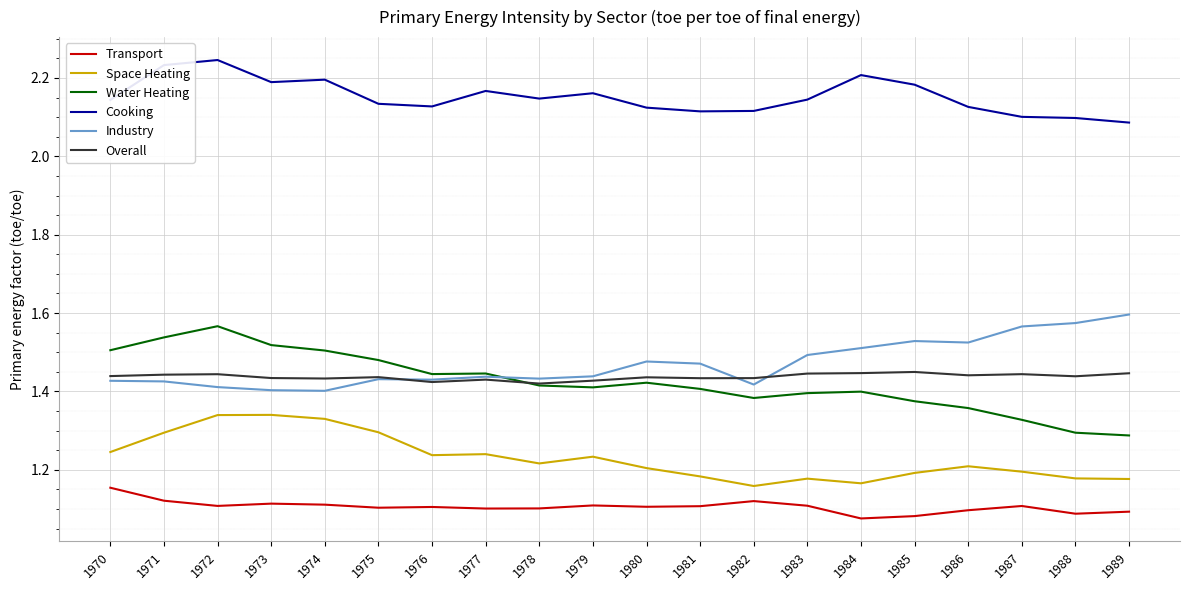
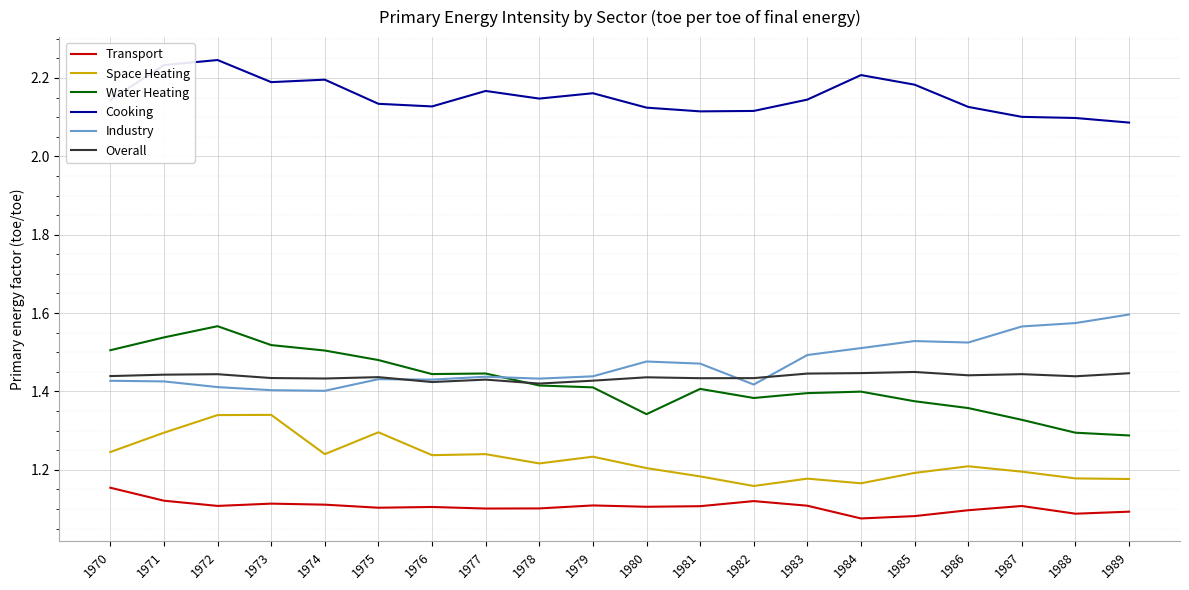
  {
    "Transport": {
      "1970": 1.15,
      "1971": 1.12,
      "1972": 1.11,
      "1973": 1.11,
      "1974": 1.11,
      "1975": 1.10,
      "1976": 1.11,
      "1977": 1.10,
      "1978": 1.10,
      "1979": 1.11,
      "1980": 1.11,
      "1981": 1.11,
      "1982": 1.12,
      "1983": 1.11,
      "1984": 1.08,
      "1985": 1.08,
      "1986": 1.10,
      "1987": 1.11,
      "1988": 1.09,
      "1989": 1.09
    },
    "Space Heating": {
      "1970": 1.25,
      "1971": 1.29,
      "1972": 1.34,
      "1973": 1.34,
-     "1974": 1.33,
+     "1974": 1.24,
      "1975": 1.30,
      "1976": 1.24,
      "1977": 1.24,
      "1978": 1.22,
      "1979": 1.23,
      "1980": 1.20,
      "1981": 1.18,
      "1982": 1.16,
      "1983": 1.18,
      "1984": 1.17,
      "1985": 1.19,
      "1986": 1.21,
      "1987": 1.20,
      "1988": 1.18,
      "1989": 1.18
    },
    "Water Heating": {
      "1970": 1.51,
      "1971": 1.54,
      "1972": 1.57,
      "1973": 1.52,
      "1974": 1.50,
      "1975": 1.48,
      "1976": 1.44,
      "1977": 1.45,
      "1979": 1.41,
-     "1980": 1.42,
+     "1980": 1.34,
      "1981": 1.41,
      "1982": 1.38,
      "1983": 1.40,
      "1984": 1.40,
      "1985": 1.38,
      "1986": 1.36,
      "1987": 1.33,
      "1988": 1.29,
      "1989": 1.29
    },
    "Cooking": {
      "1972": 2.25,
      "1973": 2.19,
      "1974": 2.20,
      "1975": 2.13,
      "1976": 2.13,
      "1977": 2.17,
      "1978": 2.15,
      "1979": 2.16,
      "1980": 2.12,
      "1981": 2.11,
      "1982": 2.12,
      "1983": 2.14,
      "1984": 2.21,
      "1985": 2.18,
      "1986": 2.13,
      "1987": 2.10,
      "1988": 2.10,
      "1989": 2.09
    },
    "Industry": {
      "1970": 1.43,
      "1971": 1.43,
      "1972": 1.41,
      "1973": 1.40,
      "1974": 1.40,
      "1977": 1.44,
      "1978": 1.43,
      "1979": 1.44,
      "1980": 1.48,
      "1981": 1.47,
      "1982": 1.42,
      "1983": 1.49,
      "1984": 1.51,
      "1985": 1.53,
      "1986": 1.52,
      "1987": 1.57,
      "1988": 1.57,
      "1989": 1.60
    },
    "Overall": {
      "1970": 1.44,
      "1971": 1.44,
      "1972": 1.44,
      "1973": 1.43,
      "1974": 1.43,
      "1977": 1.43,
      "1979": 1.43,
      "1980": 1.44,
      "1981": 1.43,
      "1982": 1.43,
      "1983": 1.45,
      "1984": 1.45,
      "1985": 1.45,
      "1986": 1.44,
      "1987": 1.44,
      "1988": 1.44,
      "1989": 1.45
    }
  }
